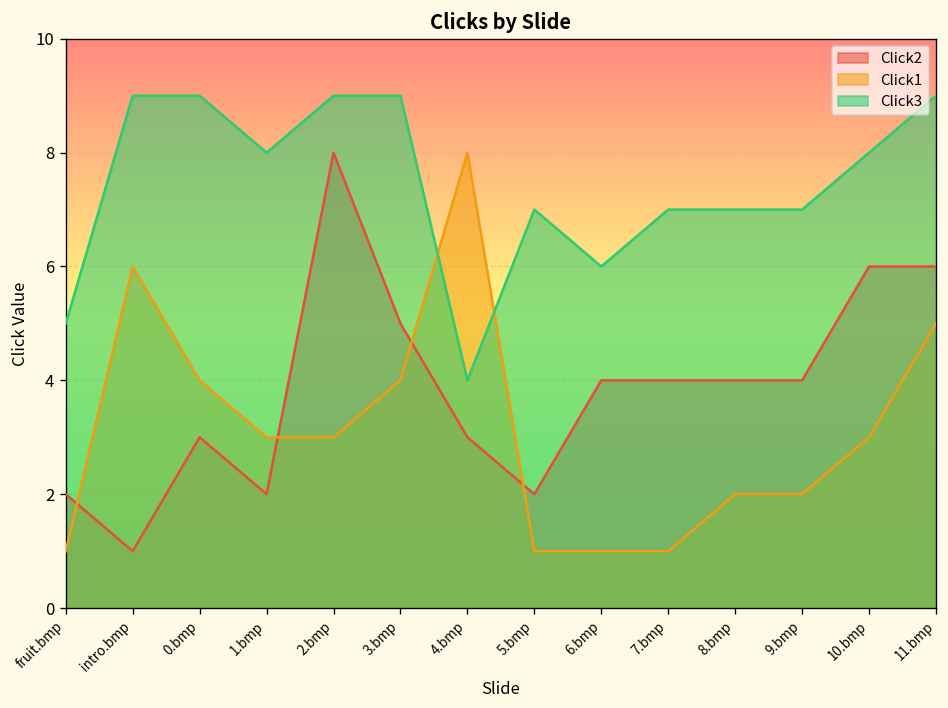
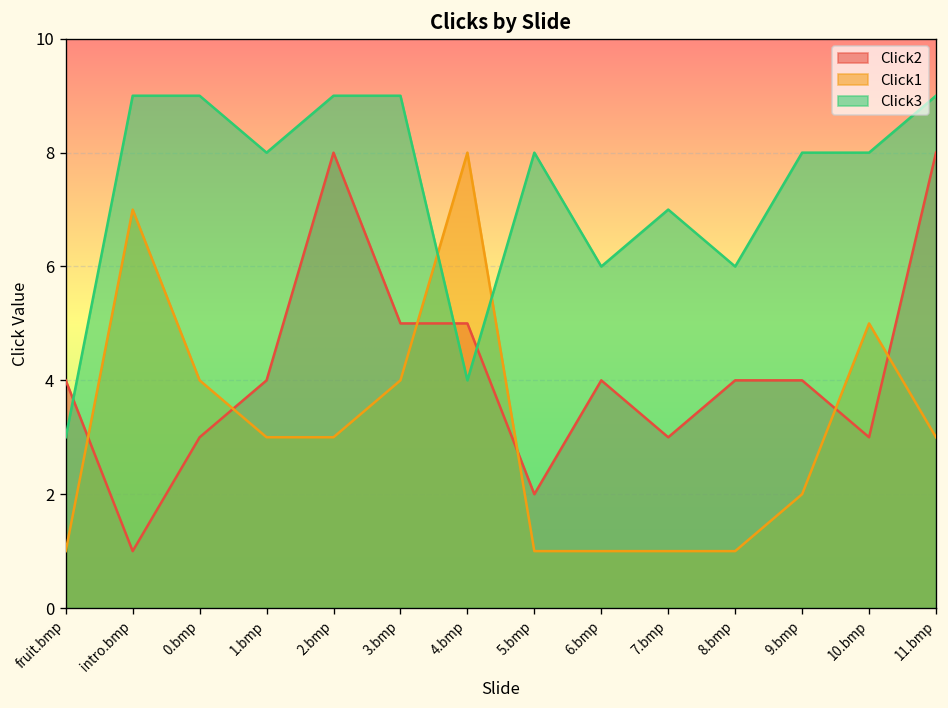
  {
    "Click2": {
-     "fruit.bmp": 2,
+     "fruit.bmp": 4,
      "intro.bmp": 1,
      "0.bmp": 3,
-     "1.bmp": 2,
+     "1.bmp": 4,
      "2.bmp": 8,
      "3.bmp": 5,
-     "4.bmp": 3,
+     "4.bmp": 5,
      "5.bmp": 2,
      "6.bmp": 4,
-     "7.bmp": 4,
+     "7.bmp": 3,
      "8.bmp": 4,
      "9.bmp": 4,
-     "10.bmp": 6,
-     "11.bmp": 6
+     "10.bmp": 3,
+     "11.bmp": 8
    },
    "Click1": {
      "fruit.bmp": 1,
-     "intro.bmp": 6,
+     "intro.bmp": 7,
      "0.bmp": 4,
      "1.bmp": 3,
      "2.bmp": 3,
      "3.bmp": 4,
      "4.bmp": 8,
      "5.bmp": 1,
      "6.bmp": 1,
      "7.bmp": 1,
-     "8.bmp": 2,
+     "8.bmp": 1,
      "9.bmp": 2,
-     "10.bmp": 3,
-     "11.bmp": 5
+     "10.bmp": 5,
+     "11.bmp": 3
    },
    "Click3": {
-     "fruit.bmp": 5,
+     "fruit.bmp": 3,
      "intro.bmp": 9,
      "0.bmp": 9,
      "1.bmp": 8,
      "2.bmp": 9,
      "3.bmp": 9,
      "4.bmp": 4,
-     "5.bmp": 7,
+     "5.bmp": 8,
      "6.bmp": 6,
      "7.bmp": 7,
-     "8.bmp": 7,
-     "9.bmp": 7,
+     "8.bmp": 6,
+     "9.bmp": 8,
      "10.bmp": 8,
      "11.bmp": 9
    }
  }
